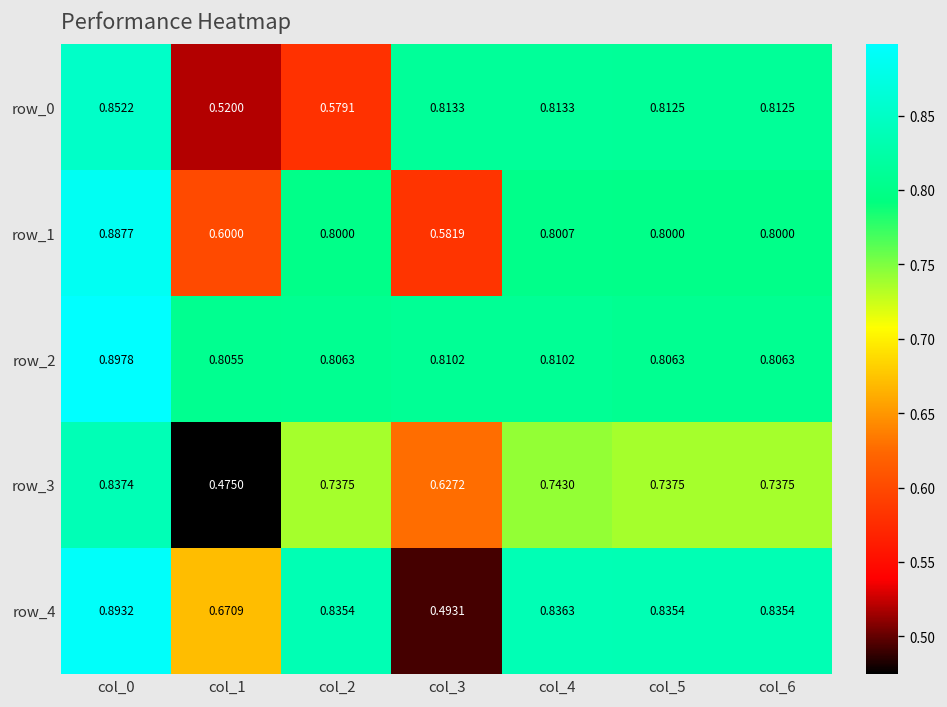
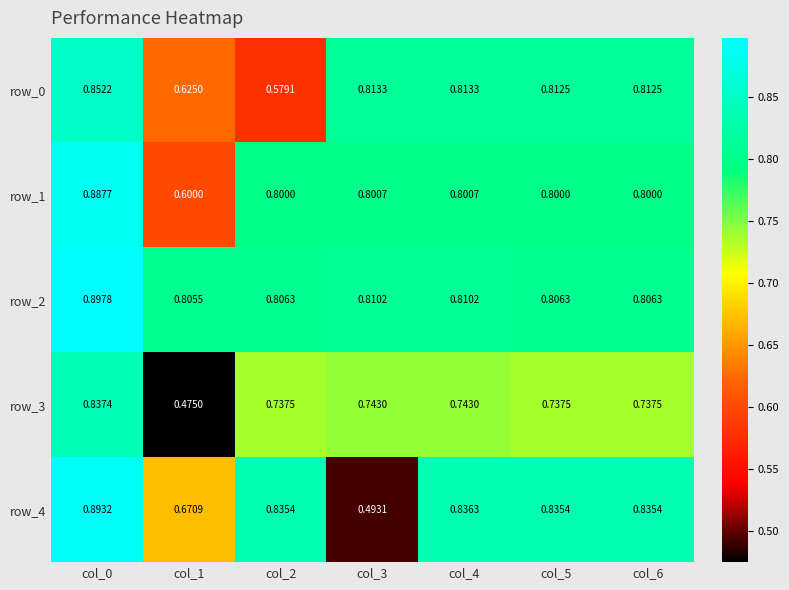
  {
    "row_0": {
      "col_0": 0.8522,
-     "col_1": 0.5200,
+     "col_1": 0.6250,
      "col_2": 0.5791,
      "col_3": 0.8133,
      "col_4": 0.8133,
      "col_5": 0.8125,
      "col_6": 0.8125
    },
    "row_1": {
      "col_0": 0.8877,
      "col_1": 0.6000,
      "col_2": 0.8000,
-     "col_3": 0.5819,
+     "col_3": 0.8007,
      "col_4": 0.8007,
      "col_5": 0.8000,
      "col_6": 0.8000
    },
    "row_2": {
      "col_0": 0.8978,
      "col_1": 0.8055,
      "col_2": 0.8063,
      "col_3": 0.8102,
      "col_4": 0.8102,
      "col_5": 0.8063,
      "col_6": 0.8063
    },
    "row_3": {
      "col_0": 0.8374,
      "col_1": 0.4750,
      "col_2": 0.7375,
-     "col_3": 0.6272,
+     "col_3": 0.7430,
      "col_4": 0.7430,
      "col_5": 0.7375,
      "col_6": 0.7375
    },
    "row_4": {
      "col_0": 0.8932,
      "col_1": 0.6709,
      "col_2": 0.8354,
      "col_3": 0.4931,
      "col_4": 0.8363,
      "col_5": 0.8354,
      "col_6": 0.8354
    }
  }
